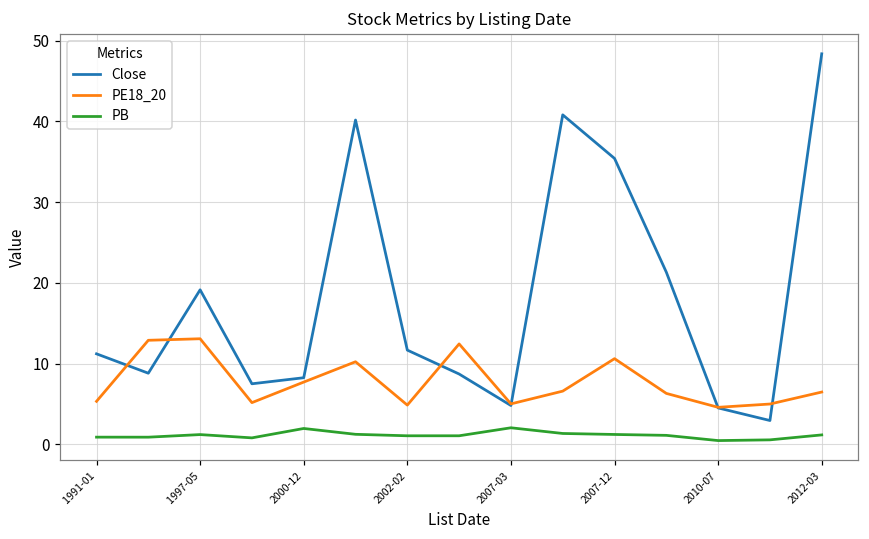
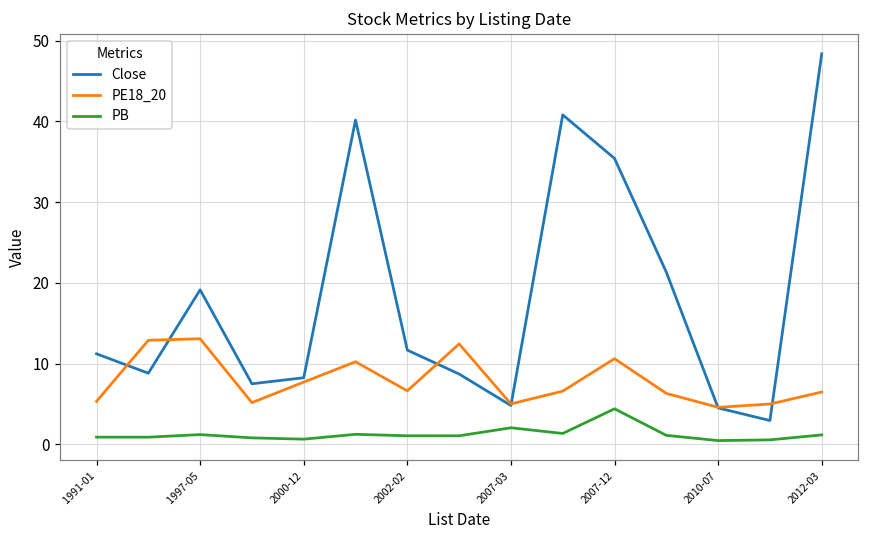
  {
    "Close": {
      "1991-01": 11,
      "1997-05": 19,
      "2000-12": 8,
      "2002-02": 12,
      "2007-12": 35,
      "2012-03": 48
    },
    "PE18_20": {
      "1991-01": 5,
      "1997-05": 13,
      "2000-12": 8,
-     "2002-02": 5,
+     "2002-02": 7,
      "2007-12": 11,
      "2012-03": 6
    },
    "PB": {
      "1991-01": 1,
      "1997-05": 1,
-     "2000-12": 2,
+     "2000-12": 1,
      "2002-02": 1,
      "2007-03": 2,
-     "2007-12": 1,
+     "2007-12": 4,
      "2010-07": 0,
      "2012-03": 1
    }
  }
